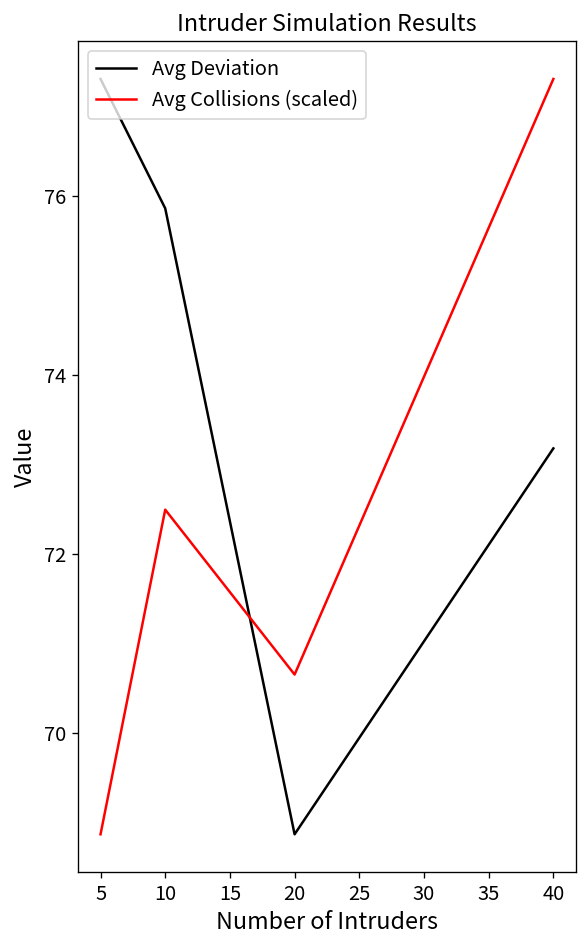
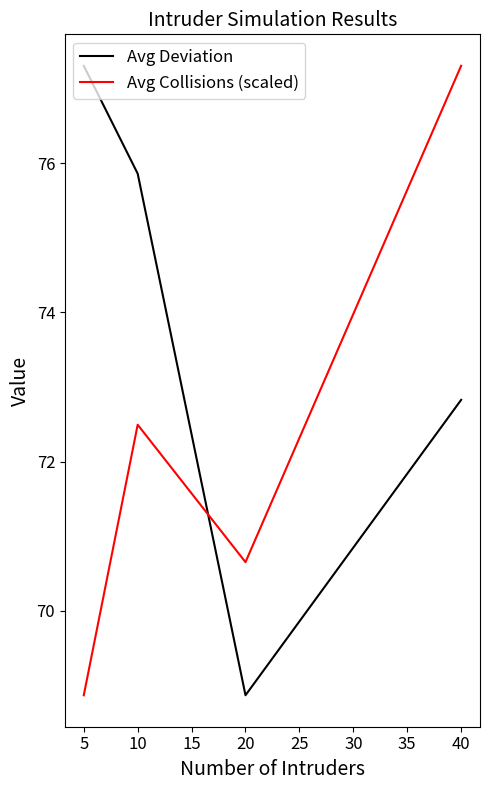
  {
    "Avg Deviation": {
      "10": 75.9,
      "20": 68.9,
-     "40": 73.2
+     "40": 72.8
    },
    "Avg Collisions (scaled)": {
      "5": 68.9,
      "10": 72.5,
      "20": 70.7,
      "40": 77.3
    }
  }
